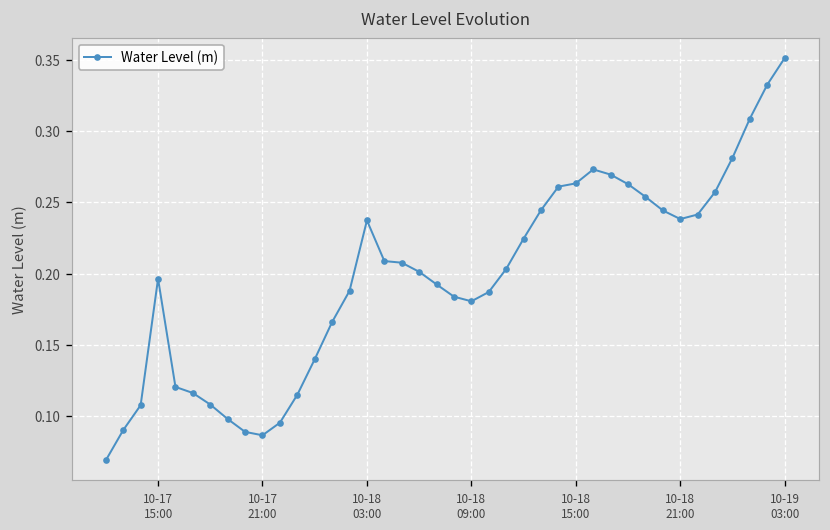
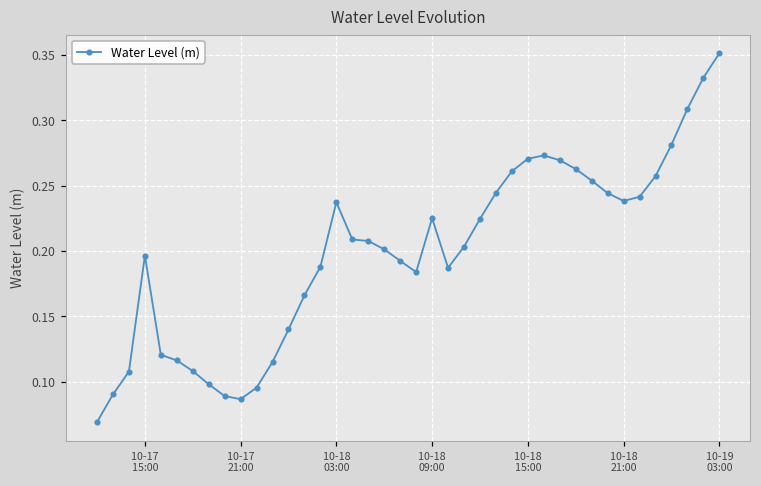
  {
    "10-17 15:00": 0.196,
    "10-17 21:00": 0.087,
    "10-18 03:00": 0.237,
-   "10-18 09:00": 0.181,
-   "10-18 15:00": 0.263,
+   "10-18 09:00": 0.225,
+   "10-18 15:00": 0.270,
    "10-18 21:00": 0.238,
    "10-19 03:00": 0.351
  }
